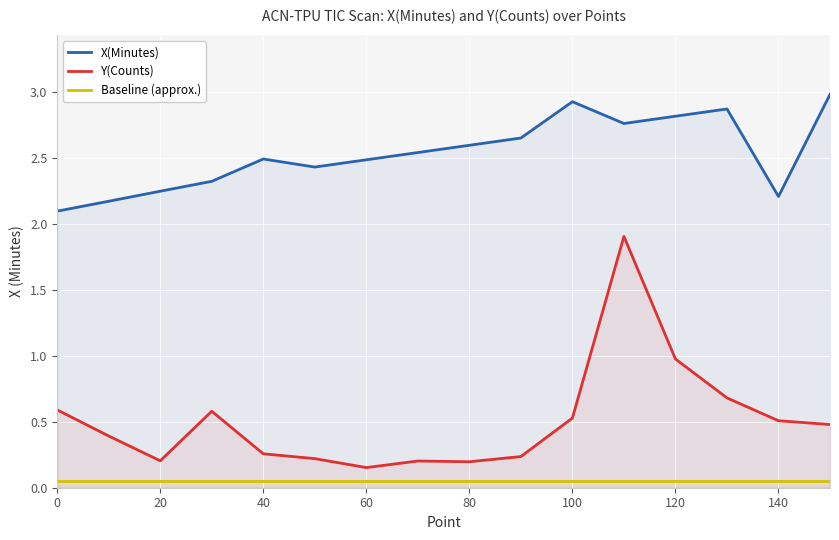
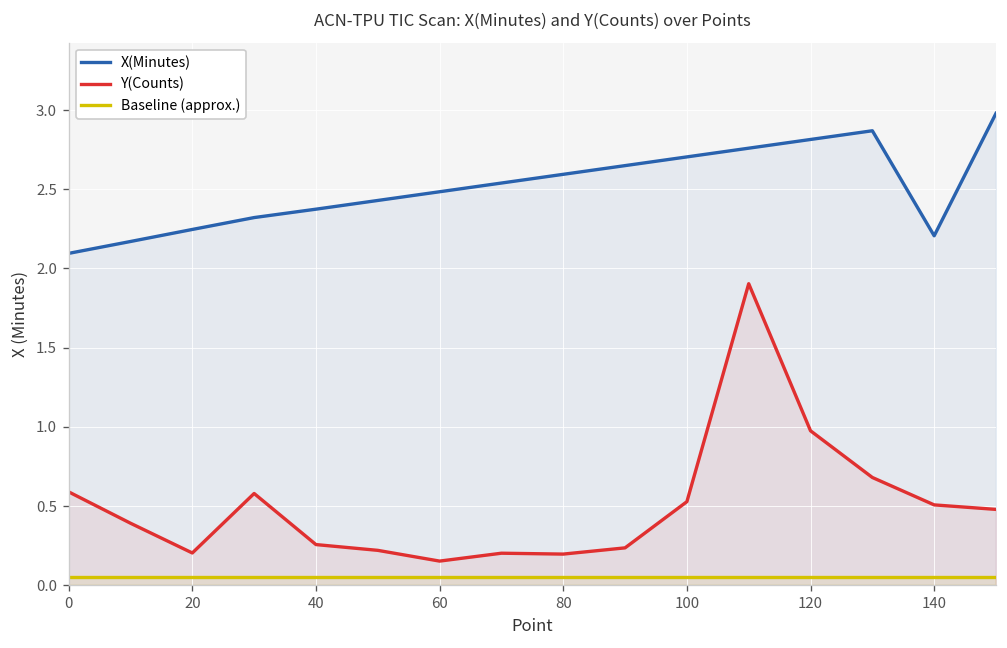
  {
    "X(Minutes)": {
      "0": 2.10,
      "20": 2.25,
-     "40": 2.49,
+     "40": 2.37,
      "60": 2.48,
      "80": 2.59,
-     "100": 2.92,
+     "100": 2.70,
      "120": 2.81,
      "140": 2.21
    },
    "Y(Counts)": {
      "0": 0.59,
      "20": 0.20,
      "40": 0.26,
      "60": 0.15,
      "80": 0.20,
      "100": 0.53,
      "120": 0.98,
      "140": 0.51
    },
    "Baseline (approx.)": {
      "0": 0.05,
      "20": 0.05,
      "40": 0.05,
      "60": 0.05,
      "80": 0.05,
      "100": 0.05,
      "120": 0.05,
      "140": 0.05
    }
  }
